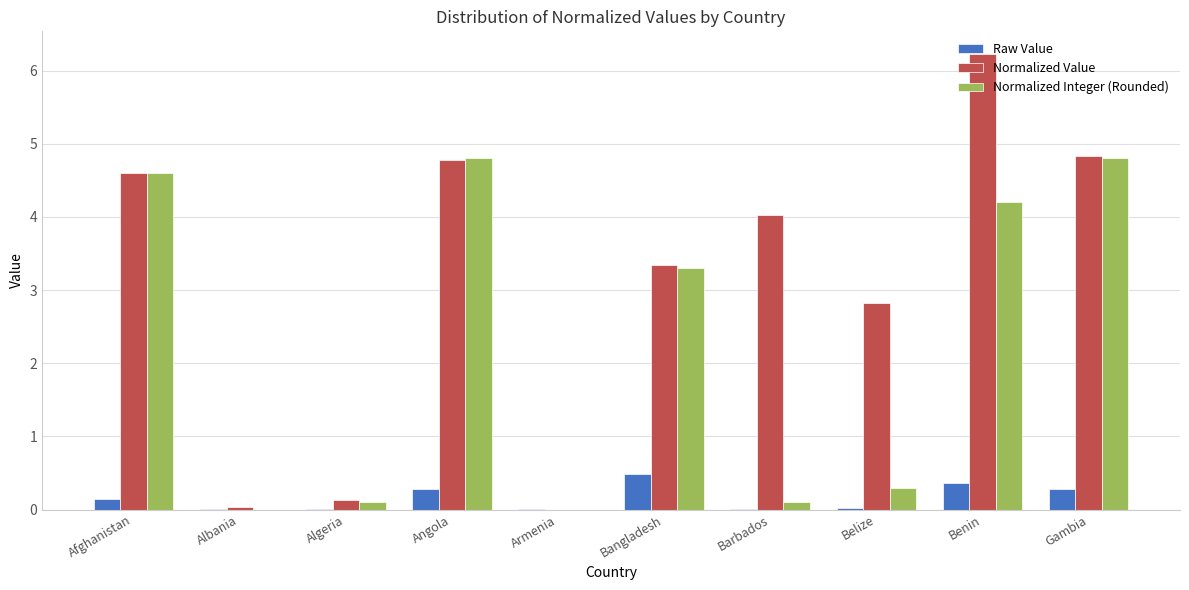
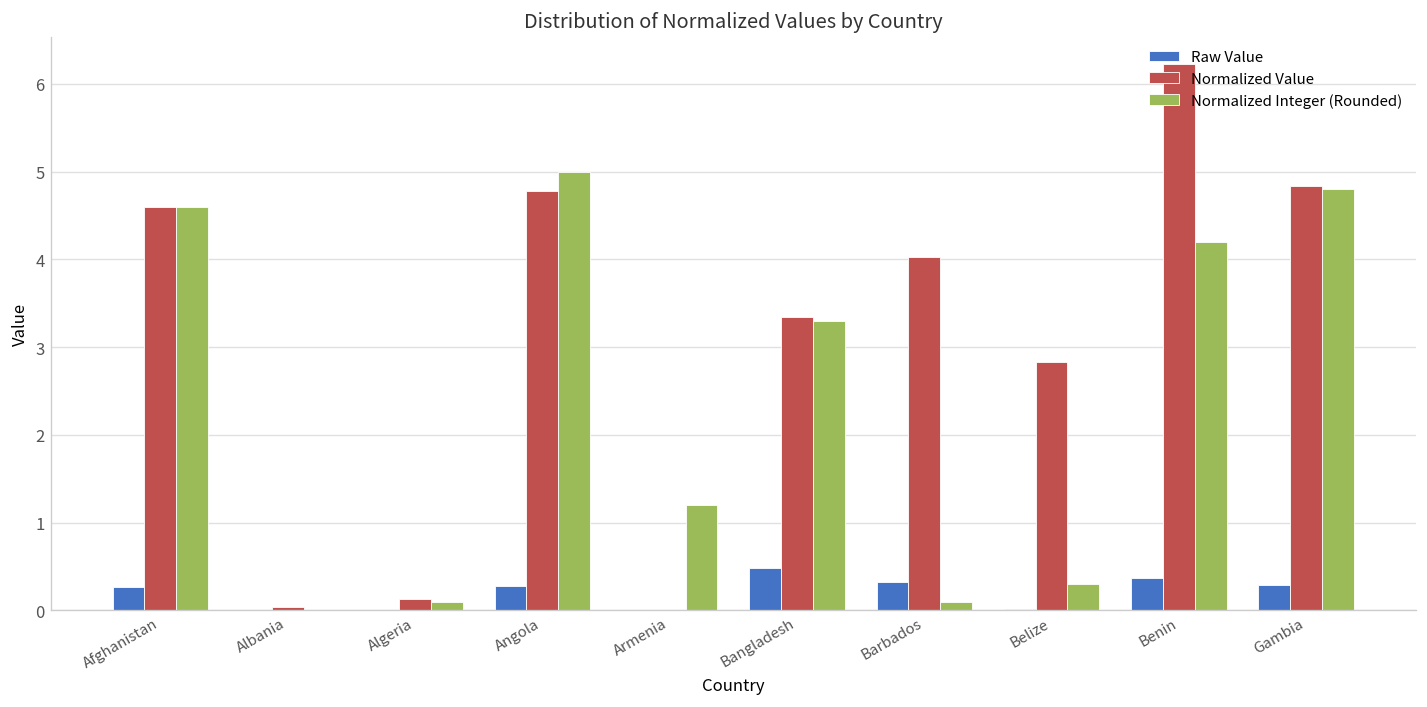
  {
    "Raw Value": {
-     "Afghanistan": 0.1,
+     "Afghanistan": 0.3,
      "Angola": 0.3,
      "Bangladesh": 0.5,
-     "Barbados": 0.0,
+     "Barbados": 0.3,
      "Benin": 0.4,
      "Gambia": 0.3
    },
    "Normalized Value": {
      "Afghanistan": 4.6,
      "Albania": 0.0,
      "Algeria": 0.1,
      "Angola": 4.8,
      "Armenia": 0.0,
      "Bangladesh": 3.3,
      "Barbados": 4.0,
      "Belize": 2.8,
      "Benin": 6.2,
      "Gambia": 4.8
    },
    "Normalized Integer (Rounded)": {
      "Afghanistan": 4.6,
      "Albania": 0.0,
      "Algeria": 0.1,
-     "Angola": 4.8,
-     "Armenia": 0.0,
+     "Angola": 5.0,
+     "Armenia": 1.2,
      "Bangladesh": 3.3,
      "Barbados": 0.1,
      "Belize": 0.3,
      "Benin": 4.2,
      "Gambia": 4.8
    }
  }
